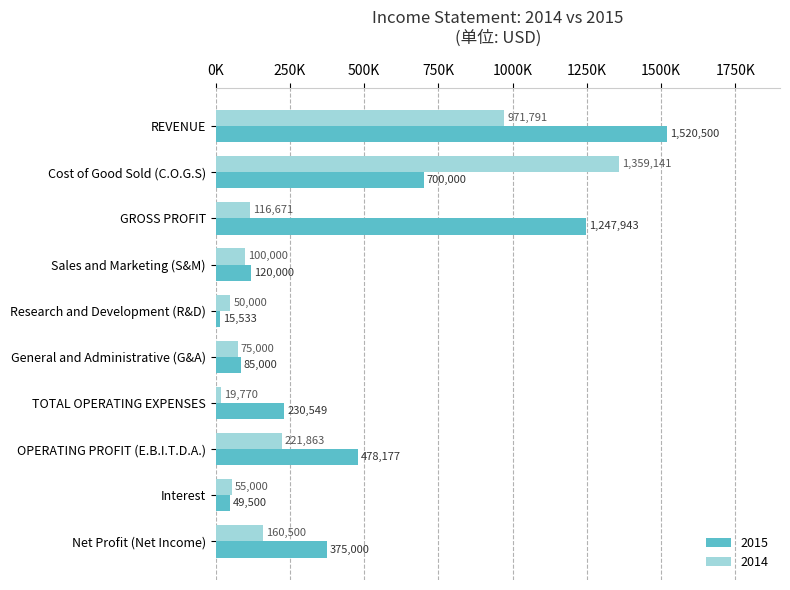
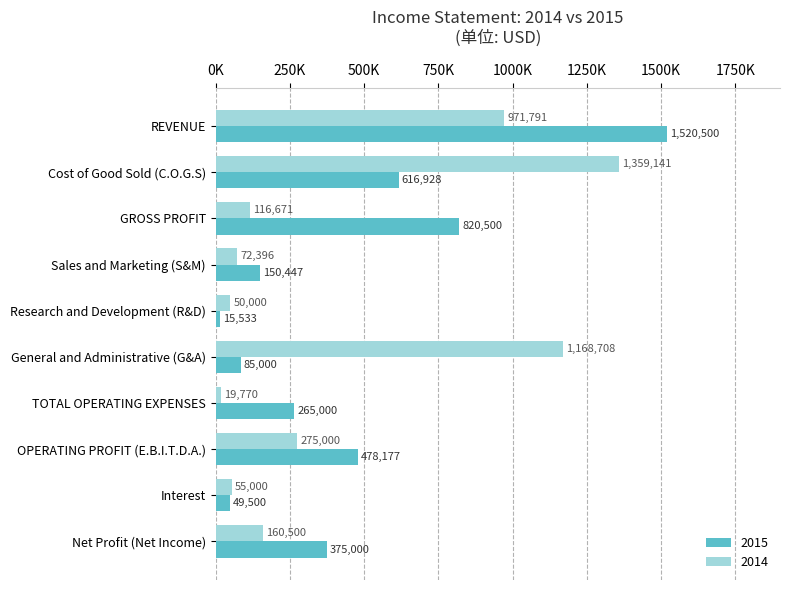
  {
    "2015": {
      "REVENUE": "1,520,500",
-     "Cost of Good Sold (C.O.G.S)": "700,000",
-     "GROSS PROFIT": "1,247,943",
-     "Sales and Marketing (S&M)": "120,000",
+     "Cost of Good Sold (C.O.G.S)": "616,928",
+     "GROSS PROFIT": "820,500",
+     "Sales and Marketing (S&M)": "150,447",
      "Research and Development (R&D)": "15,533",
      "General and Administrative (G&A)": "85,000",
-     "TOTAL OPERATING EXPENSES": "230,549",
+     "TOTAL OPERATING EXPENSES": "265,000",
      "OPERATING PROFIT (E.B.I.T.D.A.)": "478,177",
      "Interest": "49,500",
      "Net Profit (Net Income)": "375,000"
    },
    "2014": {
      "REVENUE": "971,791",
      "Cost of Good Sold (C.O.G.S)": "1,359,141",
      "GROSS PROFIT": "116,671",
-     "Sales and Marketing (S&M)": "100,000",
+     "Sales and Marketing (S&M)": "72,396",
      "Research and Development (R&D)": "50,000",
-     "General and Administrative (G&A)": "75,000",
+     "General and Administrative (G&A)": "1,168,708",
      "TOTAL OPERATING EXPENSES": "19,770",
-     "OPERATING PROFIT (E.B.I.T.D.A.)": "221,863",
+     "OPERATING PROFIT (E.B.I.T.D.A.)": "275,000",
      "Interest": "55,000",
      "Net Profit (Net Income)": "160,500"
    }
  }
